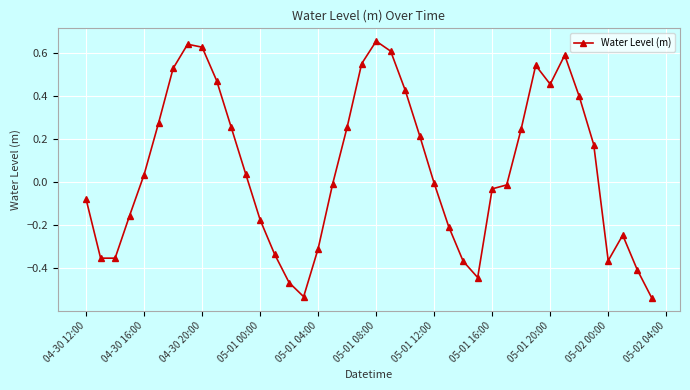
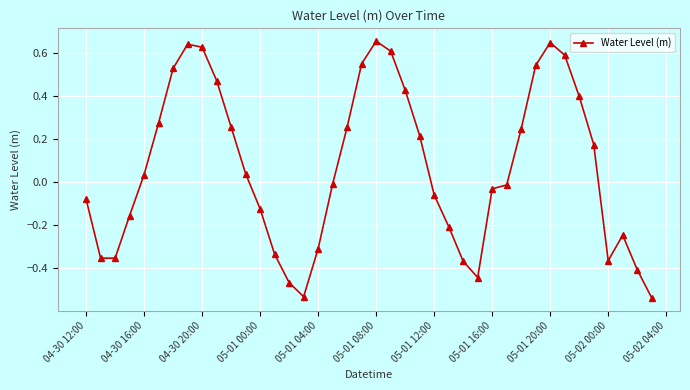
  {
    "04-30 12:00": -0.08,
    "04-30 16:00": 0.03,
    "04-30 20:00": 0.63,
-   "05-01 00:00": -0.18,
+   "05-01 00:00": -0.13,
    "05-01 04:00": -0.31,
    "05-01 08:00": 0.65,
-   "05-01 12:00": -0.01,
+   "05-01 12:00": -0.06,
    "05-01 16:00": -0.03,
-   "05-01 20:00": 0.45,
+   "05-01 20:00": 0.65,
    "05-02 00:00": -0.37
  }
